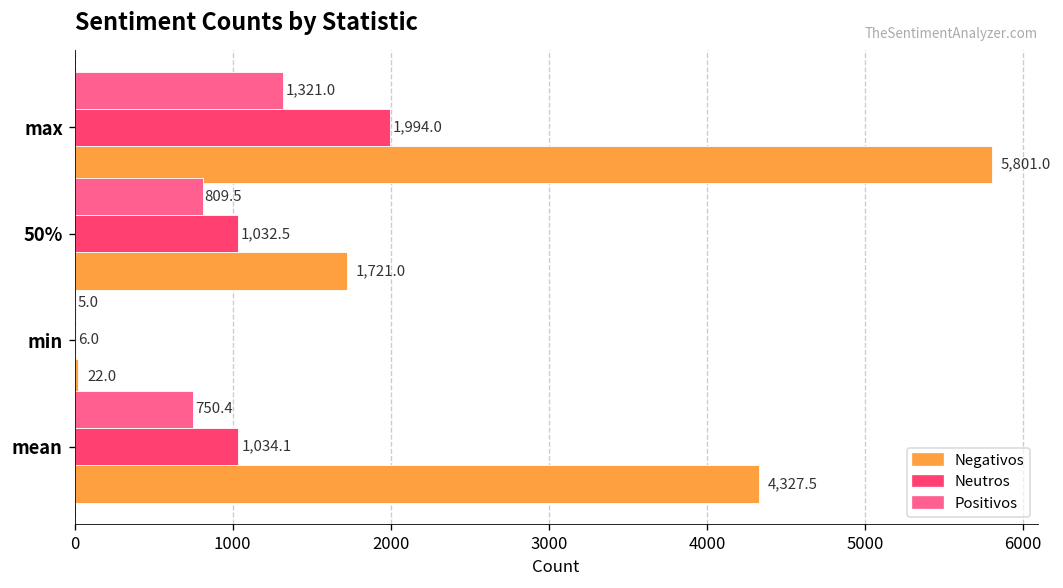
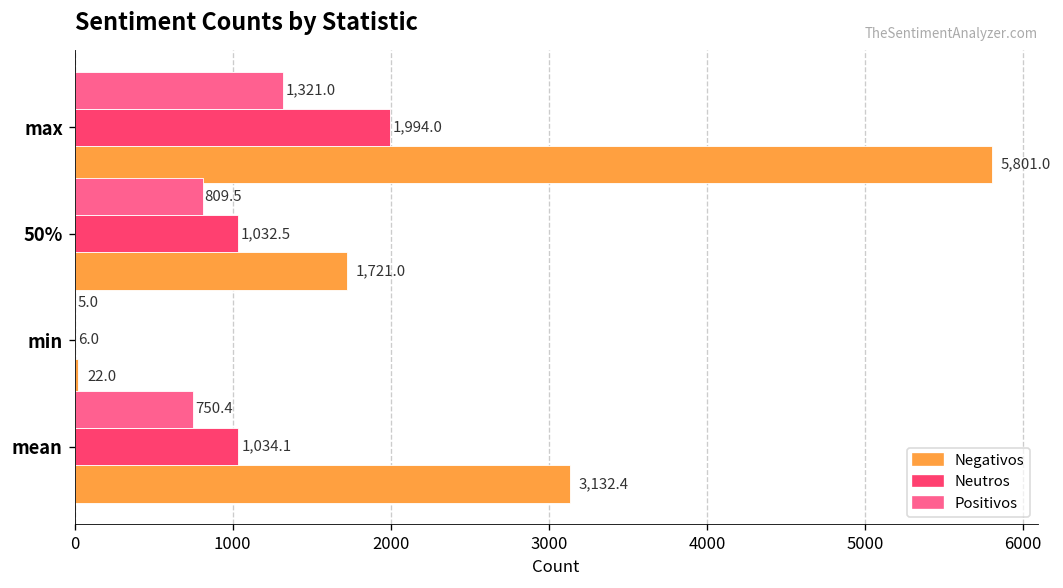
  {
    "Negativos": {
      "max": "5,801.0",
      "50%": "1,721.0",
      "min": "22.0",
-     "mean": "4,327.5"
+     "mean": "3,132.4"
    }
  }
